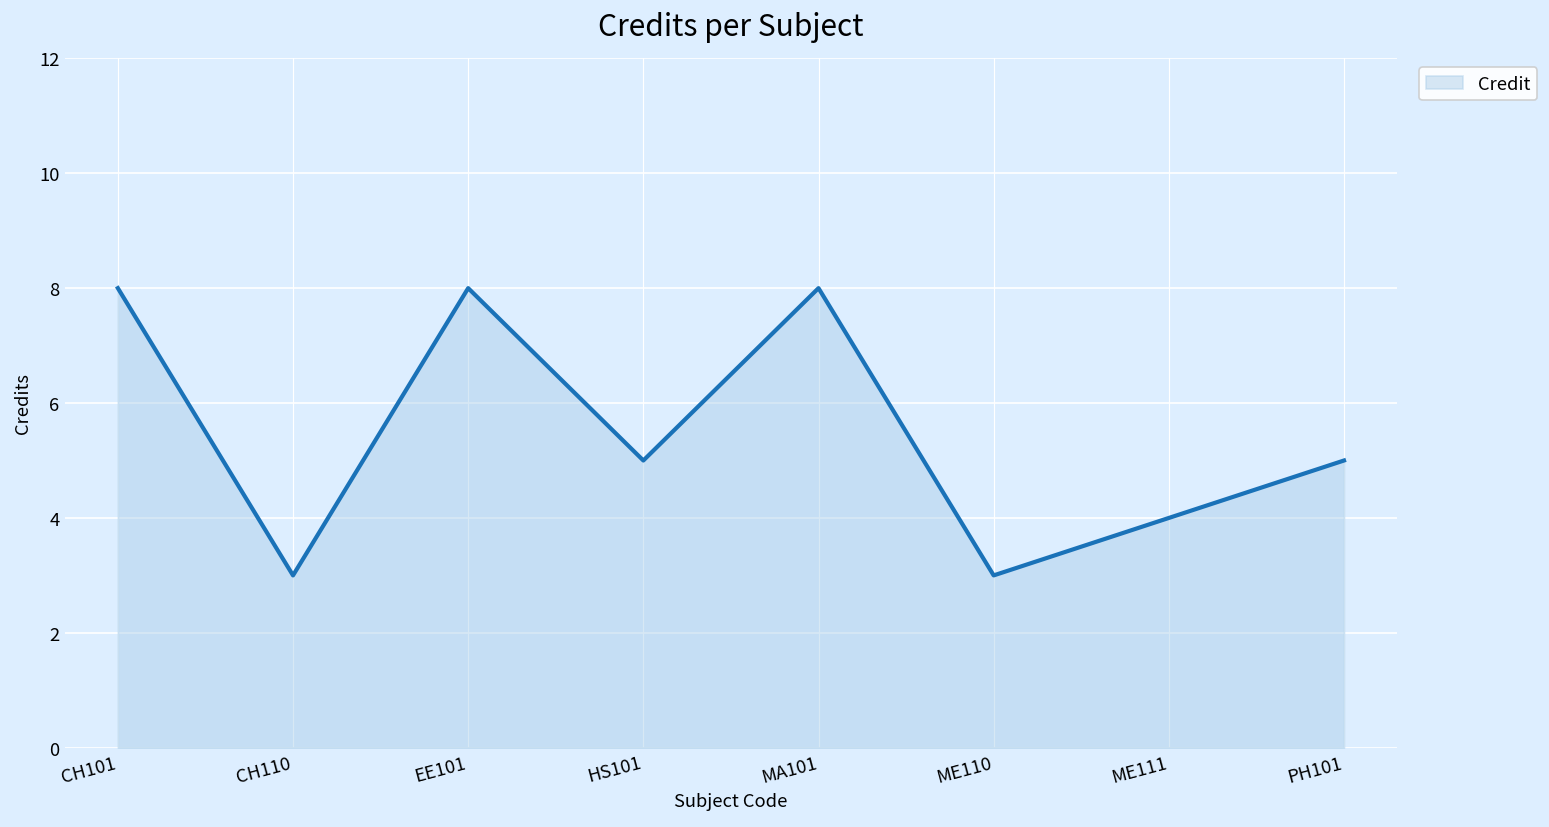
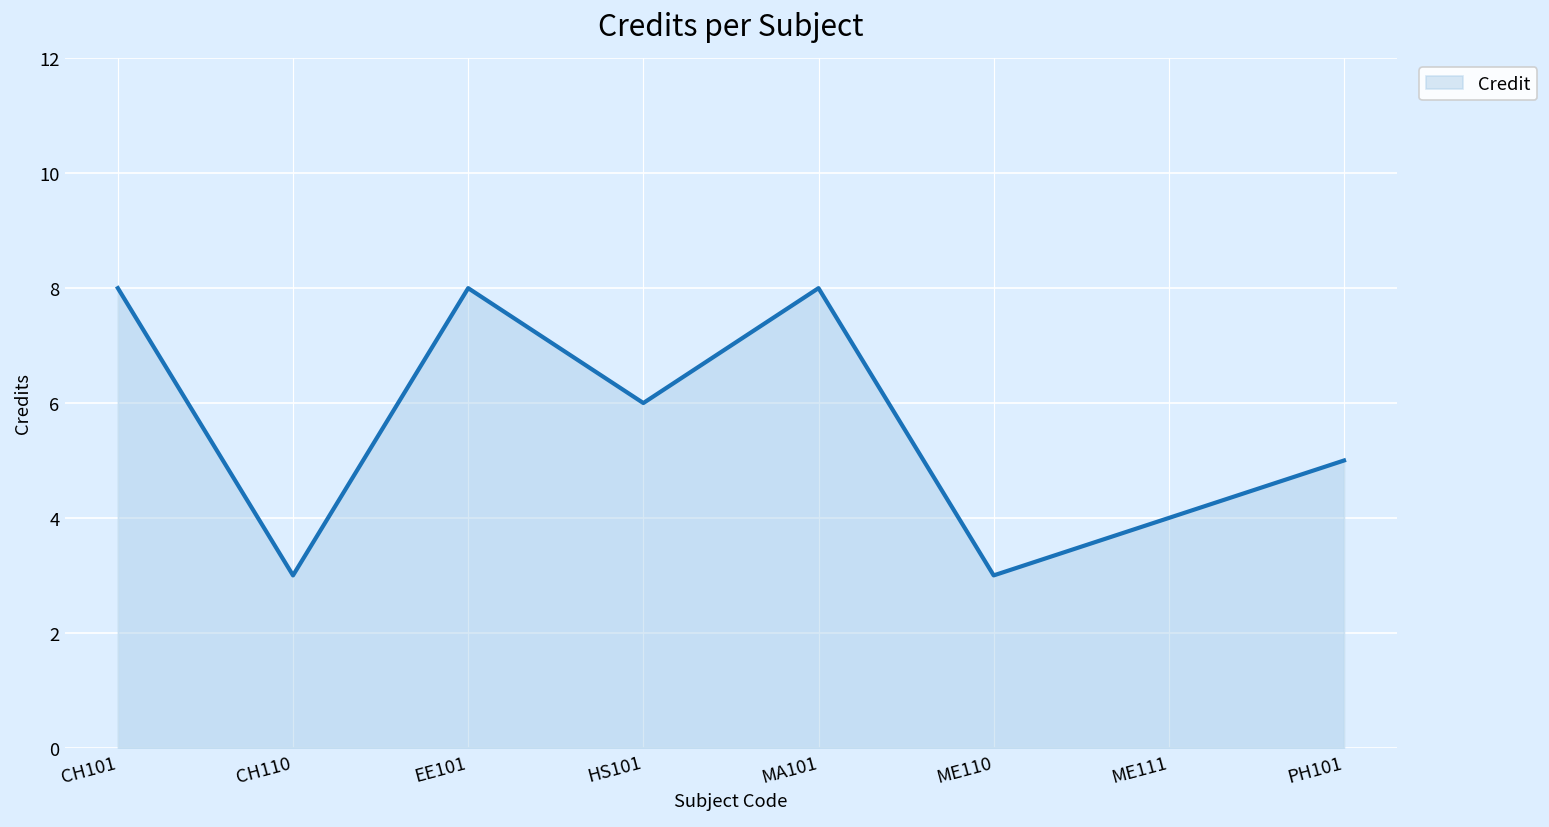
  {
    "CH101": 8,
    "CH110": 3,
    "EE101": 8,
-   "HS101": 5,
+   "HS101": 6,
    "MA101": 8,
    "ME110": 3,
    "ME111": 4,
    "PH101": 5
  }
